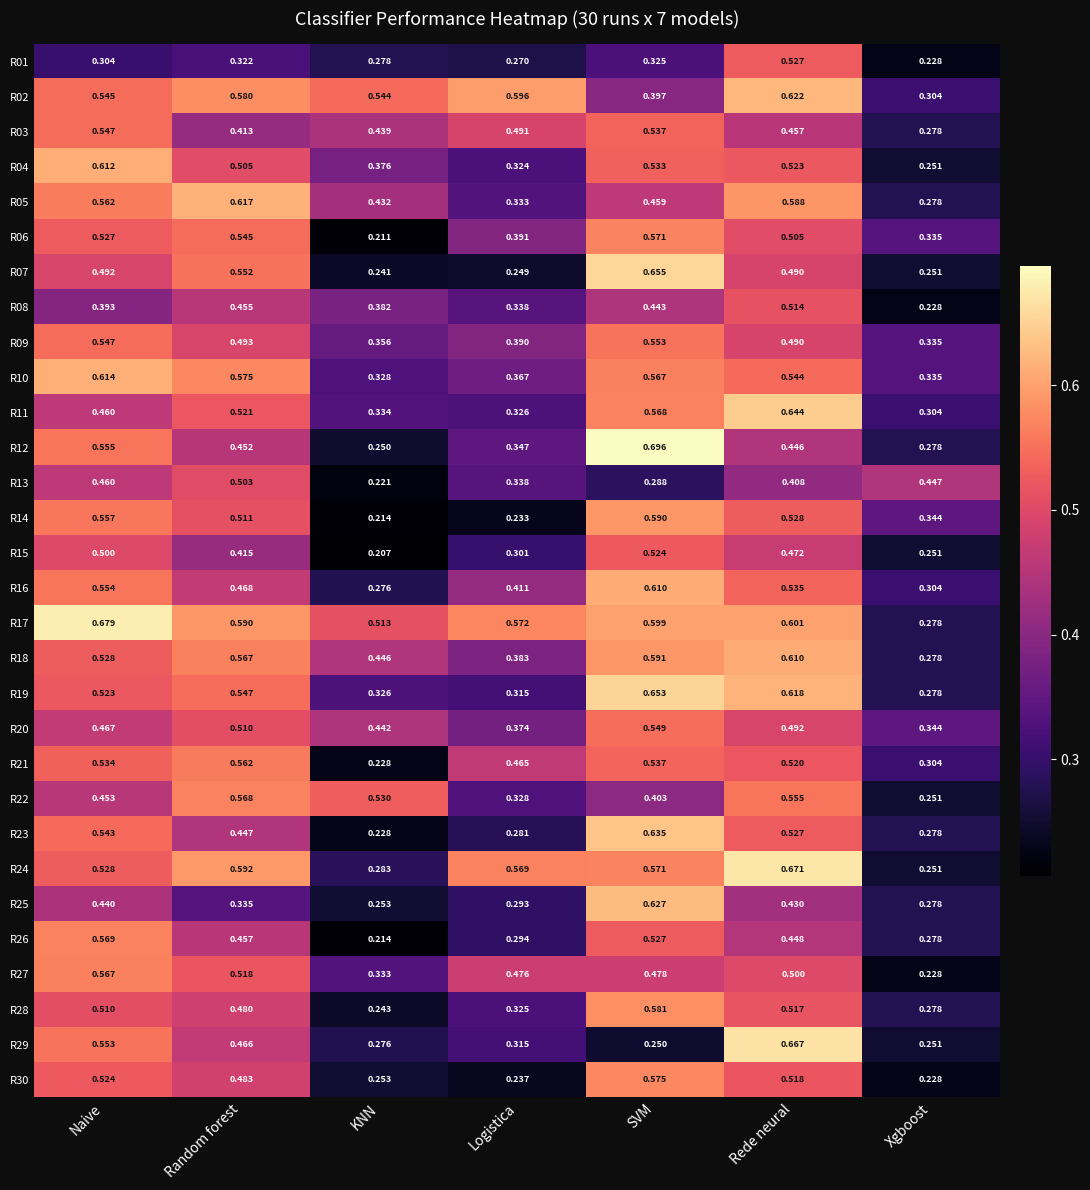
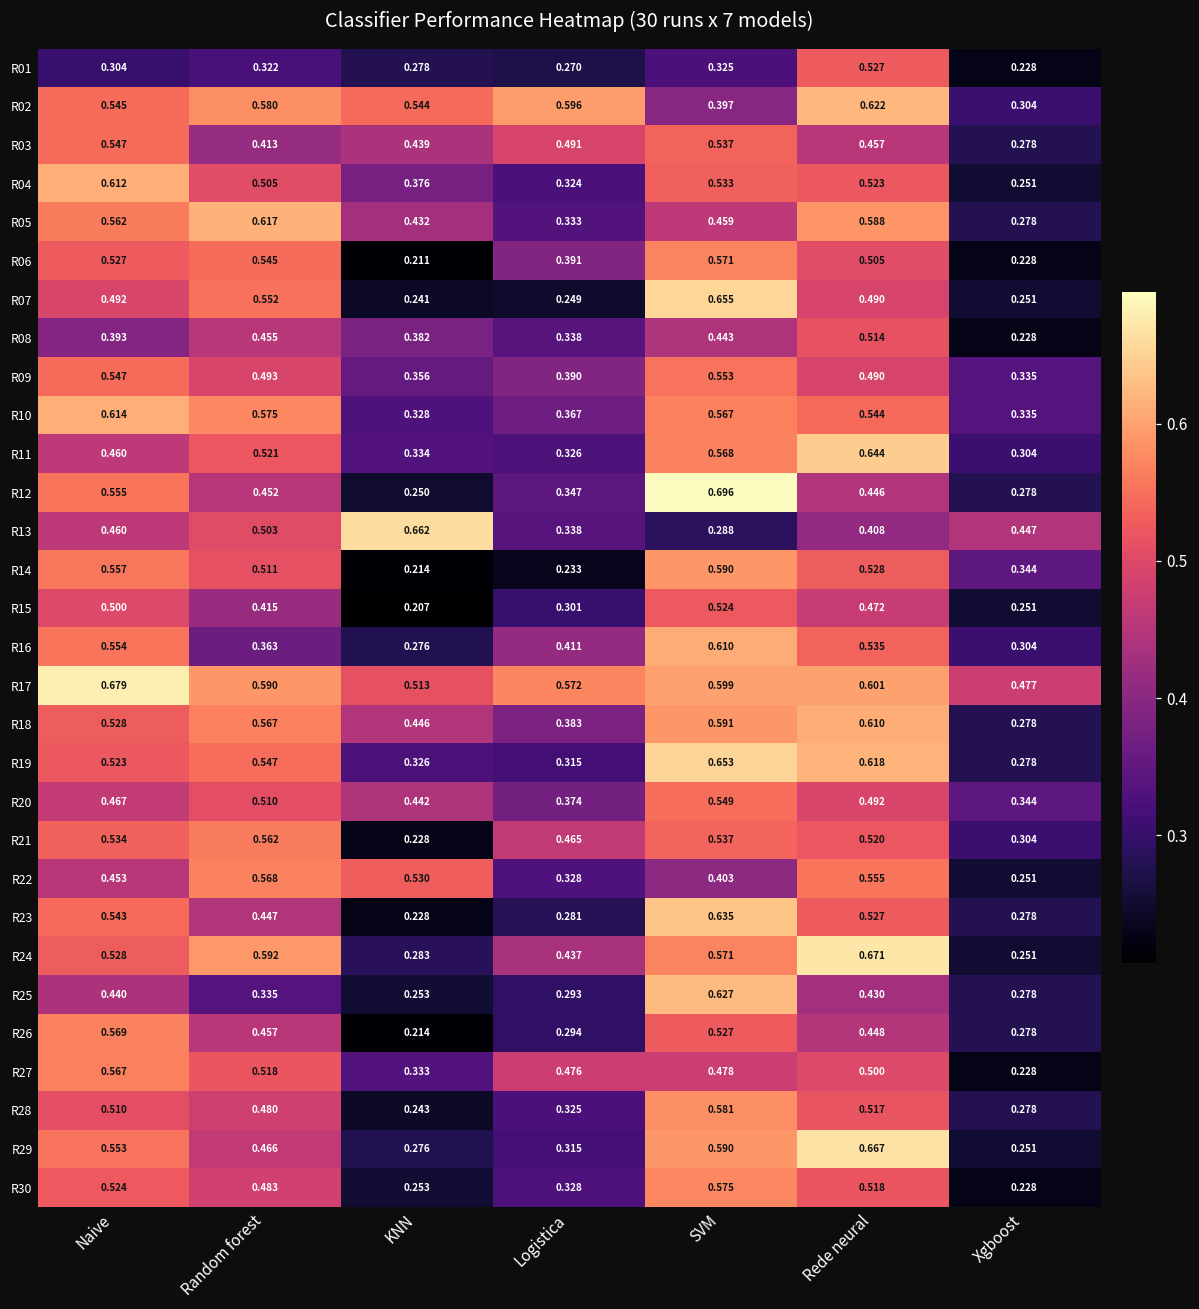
  {
    "R06": {
      "Naive": 0.527,
      "Random forest": 0.545,
      "KNN": 0.211,
      "Logistica": 0.391,
      "SVM": 0.571,
      "Rede neural": 0.505,
-     "Xgboost": 0.335
+     "Xgboost": 0.228
    },
    "R13": {
      "Naive": 0.460,
      "Random forest": 0.503,
-     "KNN": 0.221,
+     "KNN": 0.662,
      "Logistica": 0.338,
      "SVM": 0.288,
      "Rede neural": 0.408,
      "Xgboost": 0.447
    },
    "R16": {
      "Naive": 0.554,
-     "Random forest": 0.468,
+     "Random forest": 0.363,
      "KNN": 0.276,
      "Logistica": 0.411,
      "SVM": 0.610,
      "Rede neural": 0.535,
      "Xgboost": 0.304
    },
    "R17": {
      "Naive": 0.679,
      "Random forest": 0.590,
      "KNN": 0.513,
      "Logistica": 0.572,
      "SVM": 0.599,
      "Rede neural": 0.601,
-     "Xgboost": 0.278
+     "Xgboost": 0.477
    },
    "R24": {
      "Naive": 0.528,
      "Random forest": 0.592,
      "KNN": 0.283,
-     "Logistica": 0.569,
+     "Logistica": 0.437,
      "SVM": 0.571,
      "Rede neural": 0.671,
      "Xgboost": 0.251
    },
    "R29": {
      "Naive": 0.553,
      "Random forest": 0.466,
      "KNN": 0.276,
      "Logistica": 0.315,
-     "SVM": 0.250,
+     "SVM": 0.590,
      "Rede neural": 0.667,
      "Xgboost": 0.251
    },
    "R30": {
      "Naive": 0.524,
      "Random forest": 0.483,
      "KNN": 0.253,
-     "Logistica": 0.237,
+     "Logistica": 0.328,
      "SVM": 0.575,
      "Rede neural": 0.518,
      "Xgboost": 0.228
    }
  }
